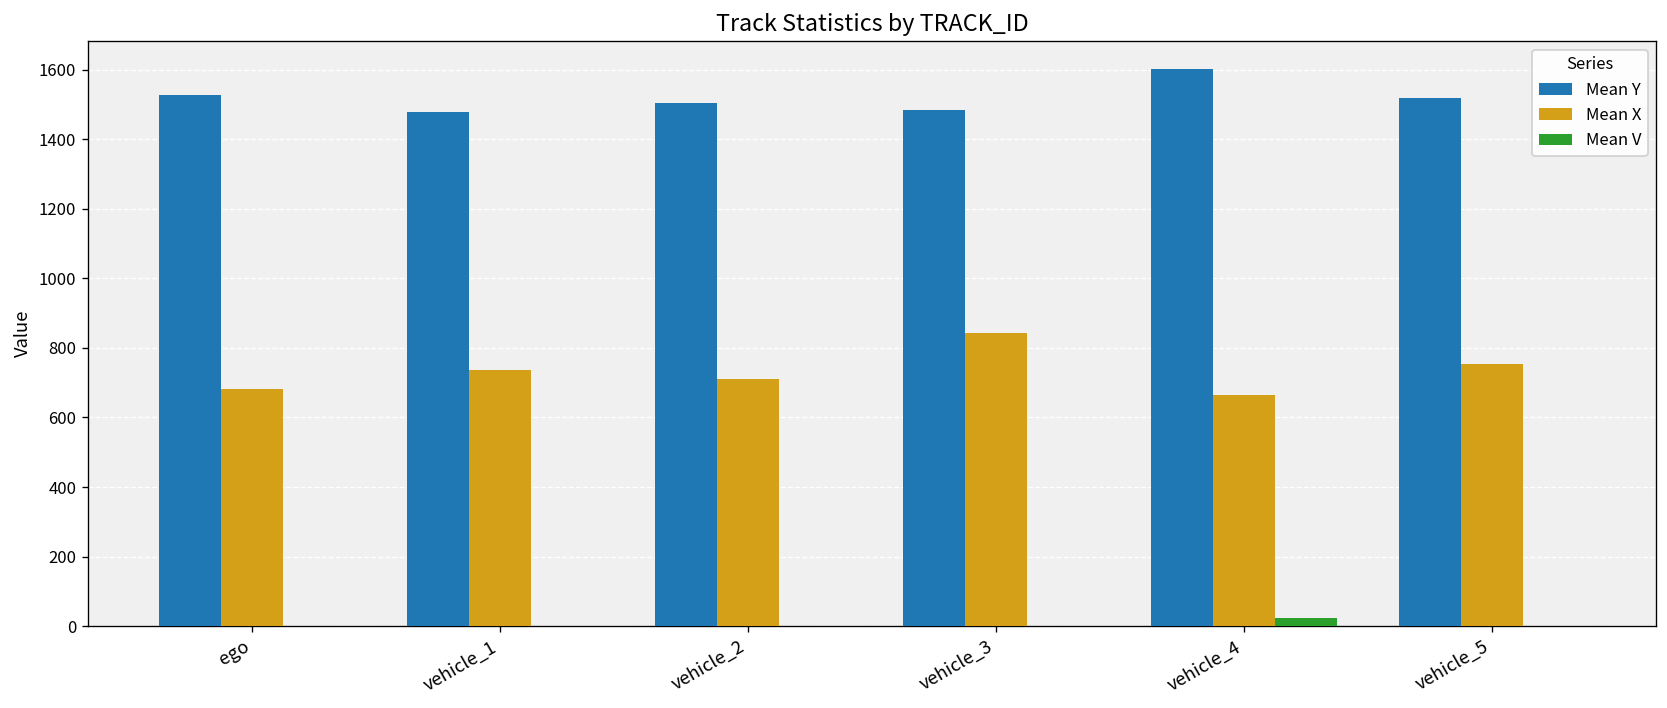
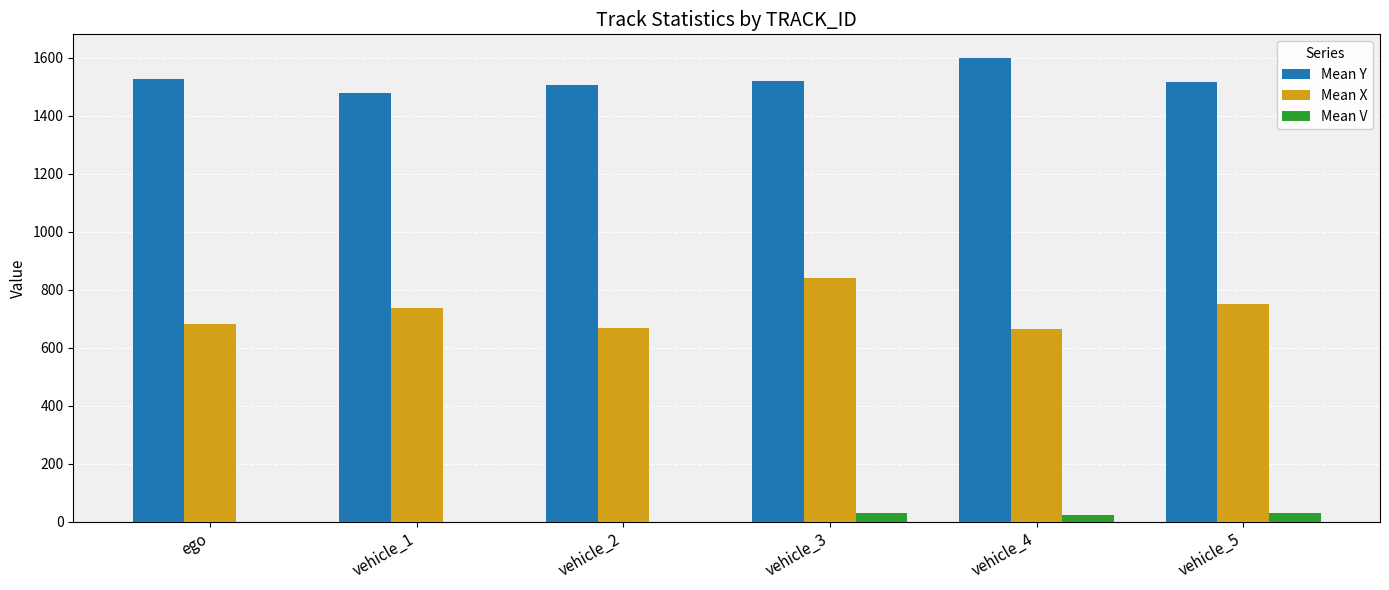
  {
    "Mean Y": {
      "ego": 1530,
      "vehicle_1": 1480,
      "vehicle_2": 1500,
-     "vehicle_3": 1480,
+     "vehicle_3": 1520,
      "vehicle_4": 1600,
      "vehicle_5": 1520
    },
    "Mean X": {
      "ego": 680,
      "vehicle_1": 740,
-     "vehicle_2": 710,
+     "vehicle_2": 670,
      "vehicle_3": 840,
      "vehicle_4": 670,
      "vehicle_5": 750
    },
    "Mean V": {
      "ego": 0,
      "vehicle_2": 0,
-     "vehicle_3": 0,
+     "vehicle_3": 30,
      "vehicle_4": 20,
-     "vehicle_5": 0
+     "vehicle_5": 30
    }
  }
